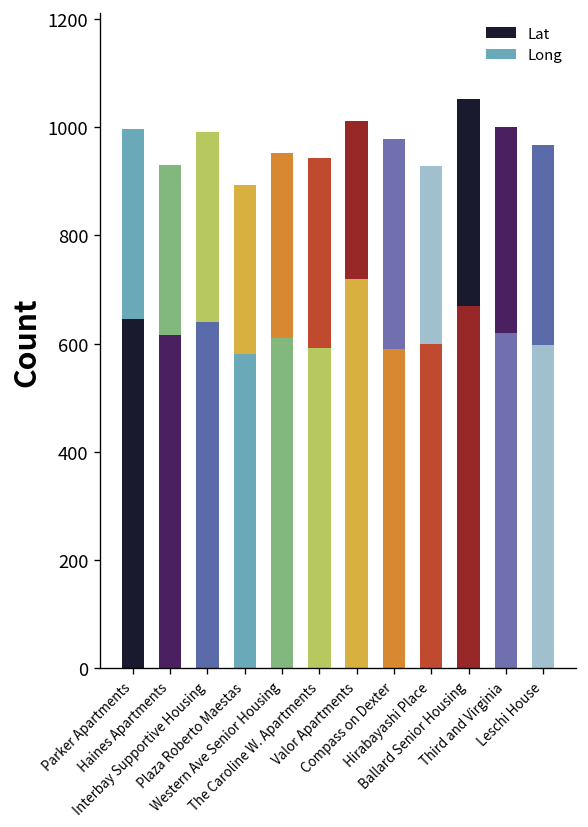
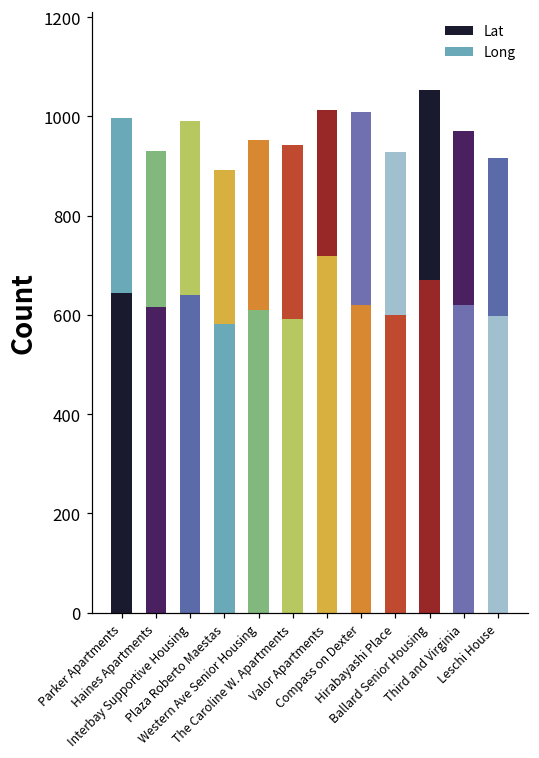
  {
    "Lat": {
      "Parker Apartments": 650,
      "Haines Apartments": 620,
      "Interbay Supportive Housing": 640,
      "Plaza Roberto Maestas": 580,
      "Western Ave Senior Housing": 610,
      "The Caroline W. Apartments": 590,
      "Valor Apartments": 720,
-     "Compass on Dexter": 590,
+     "Compass on Dexter": 620,
      "Hirabayashi Place": 600,
      "Ballard Senior Housing": 670,
      "Third and Virginia": 620,
      "Leschi House": 600
    },
    "Long": {
      "Parker Apartments": 350,
      "Haines Apartments": 310,
      "Interbay Supportive Housing": 350,
      "Plaza Roberto Maestas": 310,
      "Western Ave Senior Housing": 340,
      "The Caroline W. Apartments": 350,
      "Valor Apartments": 290,
      "Compass on Dexter": 390,
      "Hirabayashi Place": 330,
      "Ballard Senior Housing": 380,
-     "Third and Virginia": 380,
-     "Leschi House": 370
+     "Third and Virginia": 350,
+     "Leschi House": 320
    }
  }
